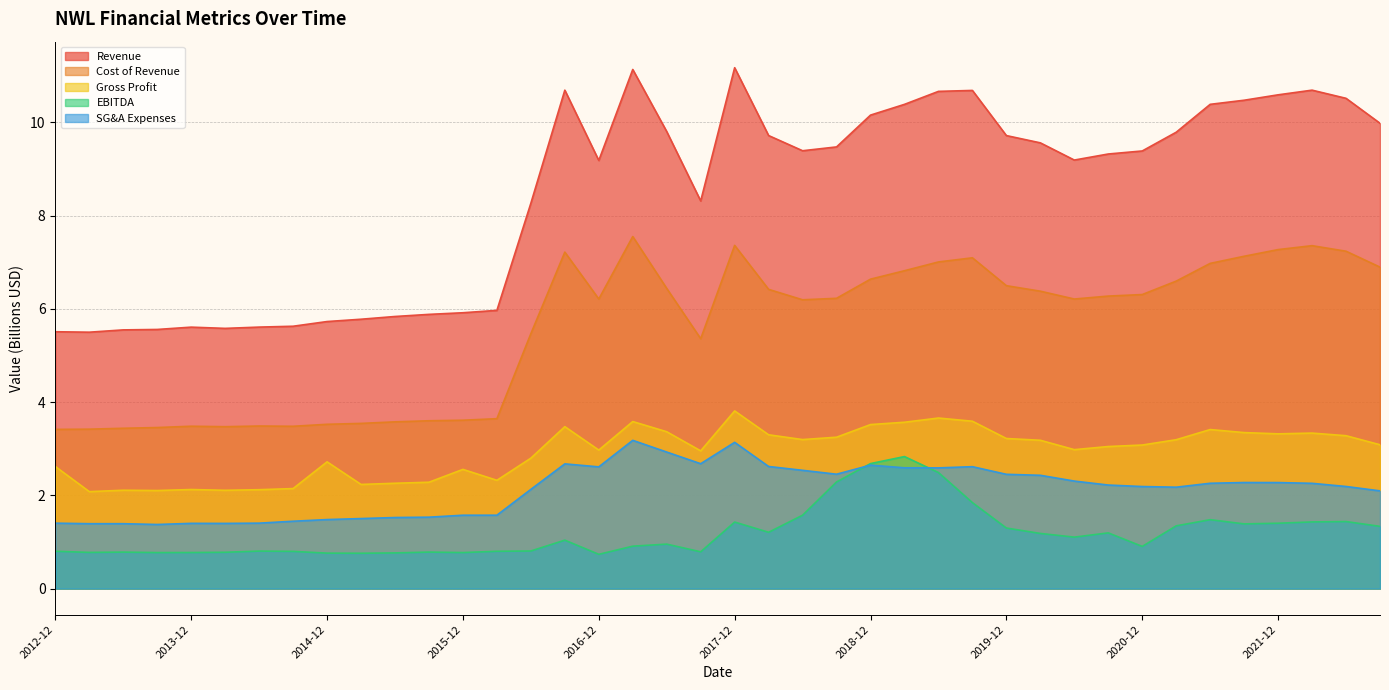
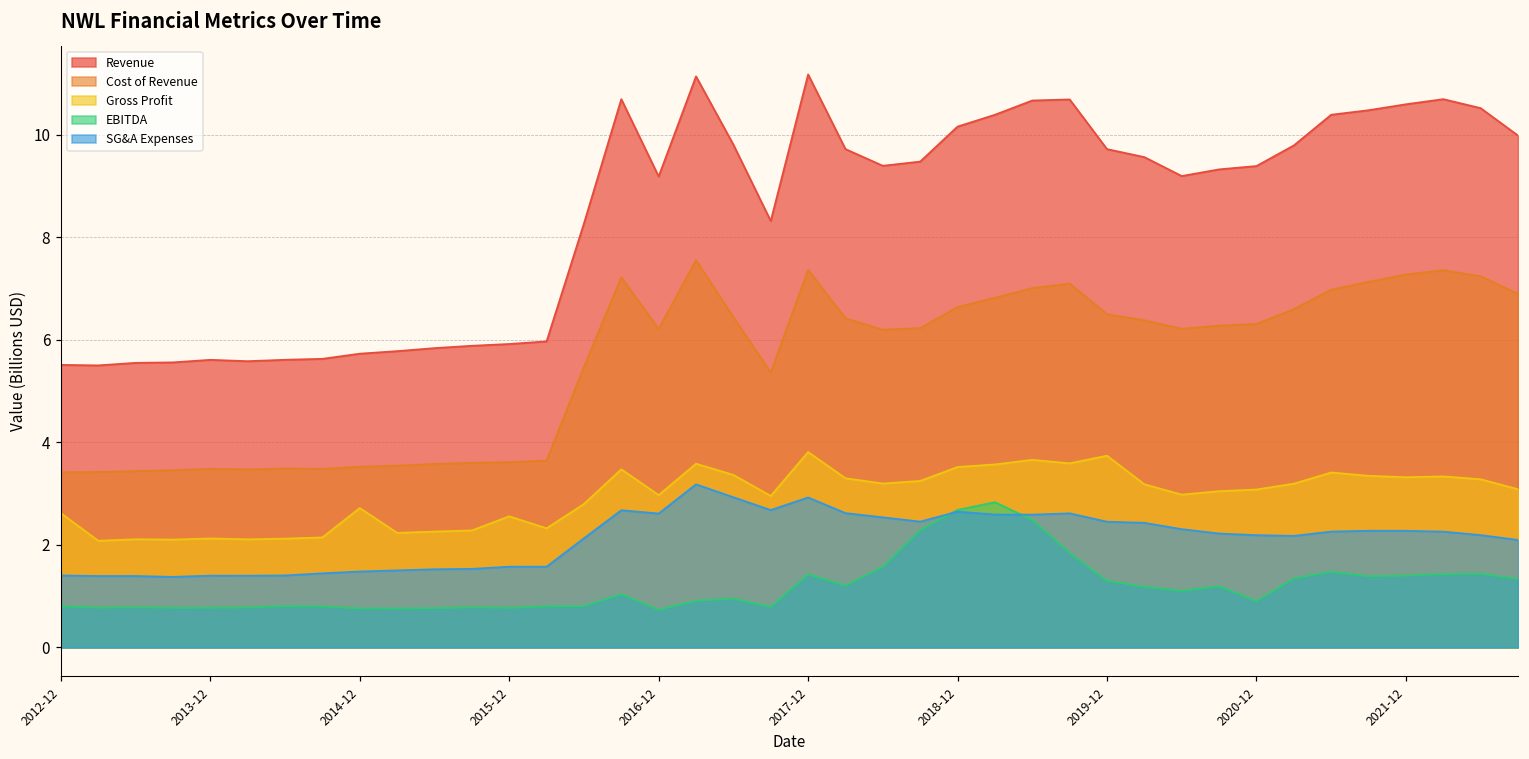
  {
    "Gross Profit": {
      "2012-12": 2.6,
      "2013-12": 2.1,
      "2014-12": 2.7,
      "2015-12": 2.6,
      "2016-12": 3.0,
      "2017-12": 3.8,
      "2018-12": 3.5,
-     "2019-12": 3.2,
+     "2019-12": 3.7,
      "2020-12": 3.1,
      "2021-12": 3.3
    },
    "EBITDA": {
      "2012-12": 0.8,
      "2013-12": 0.8,
      "2014-12": 0.8,
      "2015-12": 0.8,
      "2016-12": 0.7,
      "2017-12": 1.4,
      "2019-12": 1.3,
      "2020-12": 0.9,
      "2021-12": 1.4
    },
    "SG&A Expenses": {
      "2012-12": 1.4,
      "2013-12": 1.4,
      "2014-12": 1.5,
      "2015-12": 1.6,
      "2016-12": 2.6,
-     "2017-12": 3.1,
+     "2017-12": 2.9,
      "2019-12": 2.5,
      "2020-12": 2.2,
      "2021-12": 2.3
    }
  }
